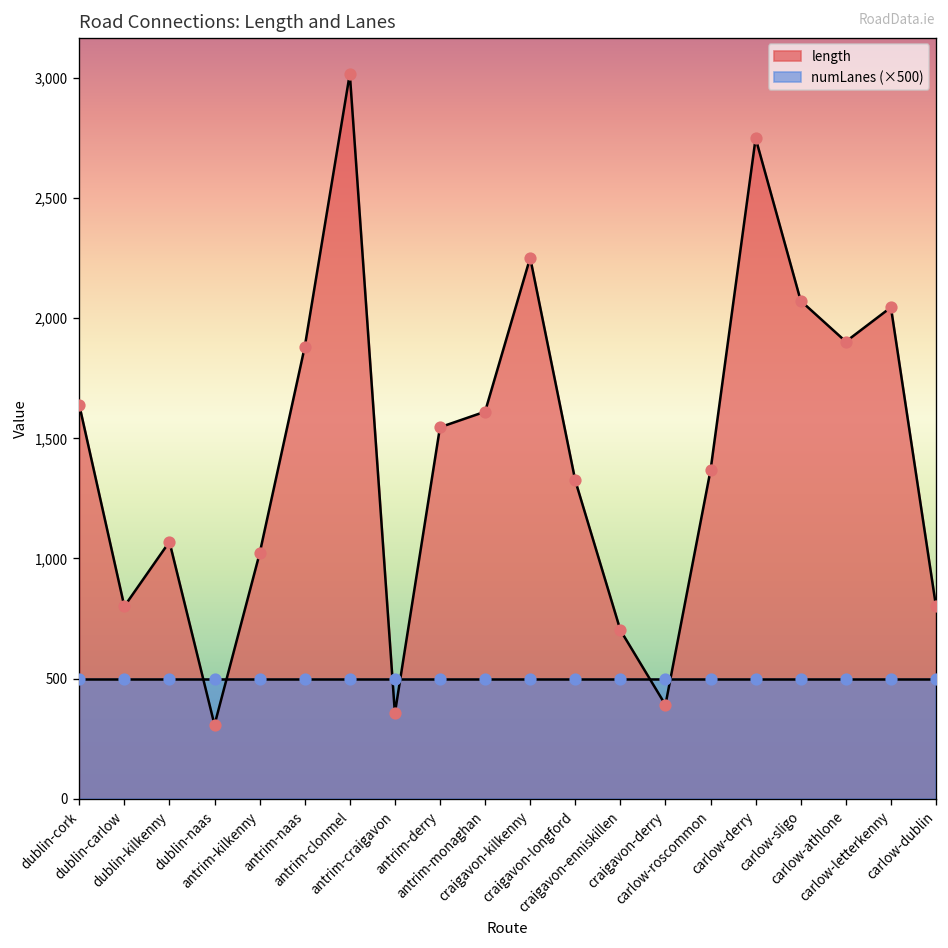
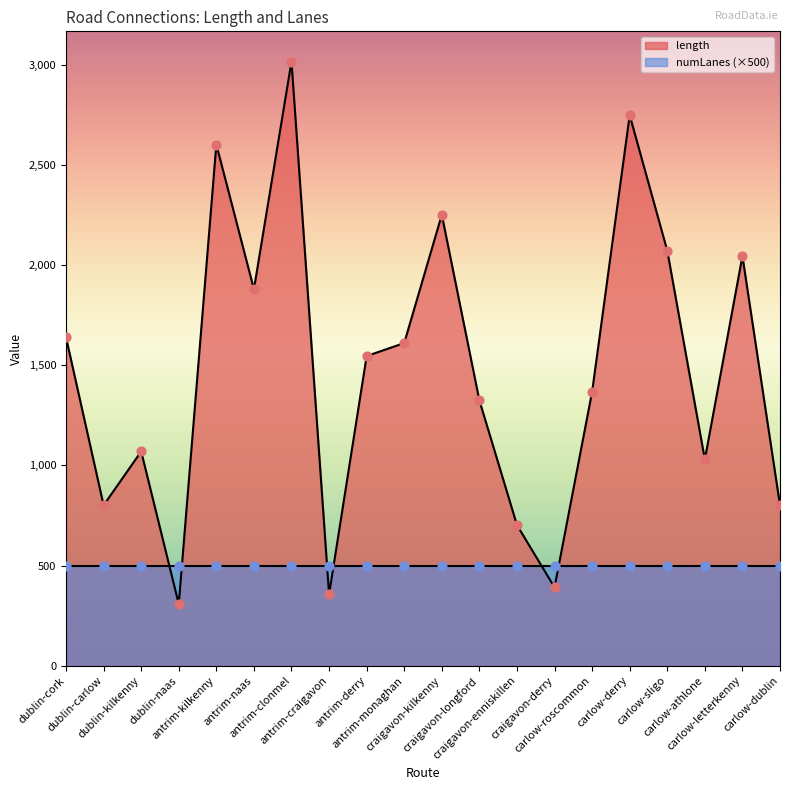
  {
    "length": {
      "dublin-cork": "1,640",
      "dublin-carlow": "800",
      "dublin-kilkenny": "1,070",
      "dublin-naas": "310",
-     "antrim-kilkenny": "1,020",
+     "antrim-kilkenny": "2,600",
      "antrim-naas": "1,880",
      "antrim-clonmel": "3,020",
      "antrim-craigavon": "360",
      "antrim-derry": "1,550",
      "antrim-monaghan": "1,610",
      "craigavon-kilkenny": "2,250",
      "craigavon-longford": "1,320",
      "craigavon-enniskillen": "700",
      "craigavon-derry": "390",
      "carlow-roscommon": "1,370",
      "carlow-derry": "2,750",
      "carlow-sligo": "2,070",
-     "carlow-athlone": "1,900",
+     "carlow-athlone": "1,030",
      "carlow-letterkenny": "2,050",
      "carlow-dublin": "800"
    },
    "numLanes (×500)": {
      "dublin-cork": "500",
      "dublin-carlow": "500",
      "dublin-kilkenny": "500",
      "dublin-naas": "500",
      "antrim-kilkenny": "500",
      "antrim-naas": "500",
      "antrim-clonmel": "500",
      "antrim-craigavon": "500",
      "antrim-derry": "500",
      "antrim-monaghan": "500",
      "craigavon-kilkenny": "500",
      "craigavon-longford": "500",
      "craigavon-enniskillen": "500",
      "craigavon-derry": "500",
      "carlow-roscommon": "500",
      "carlow-derry": "500",
      "carlow-sligo": "500",
      "carlow-athlone": "500",
      "carlow-letterkenny": "500",
      "carlow-dublin": "500"
    }
  }
